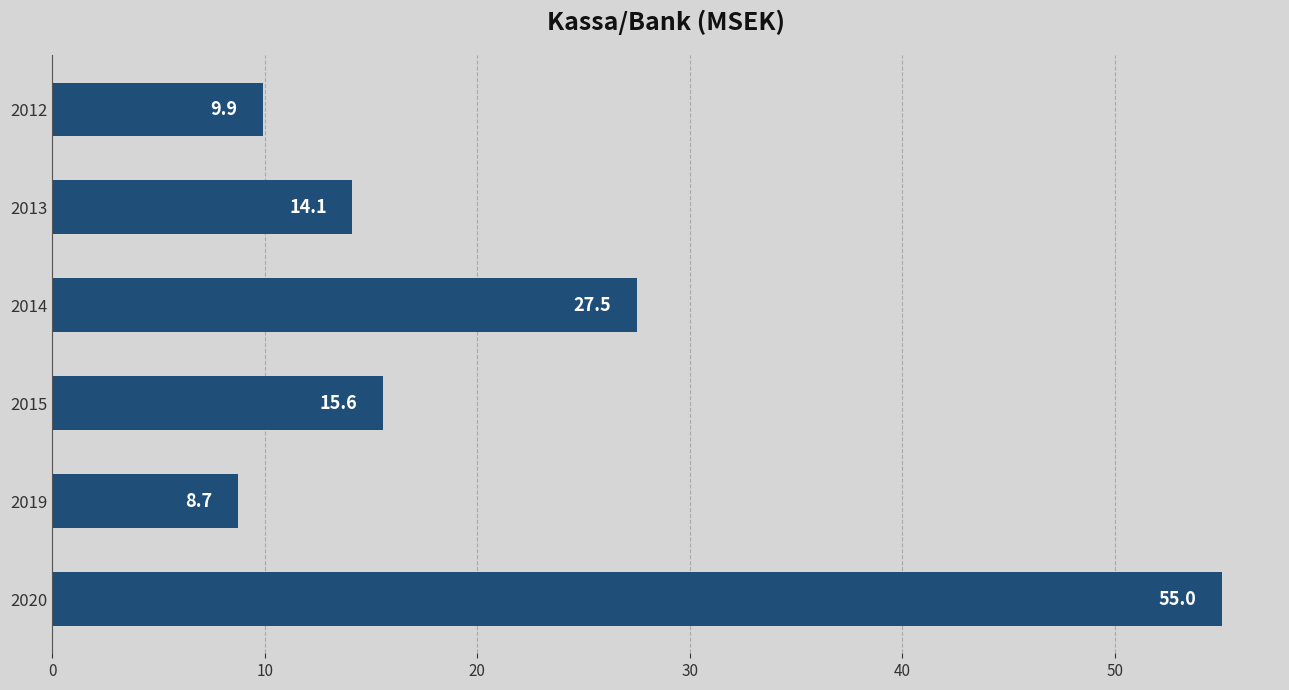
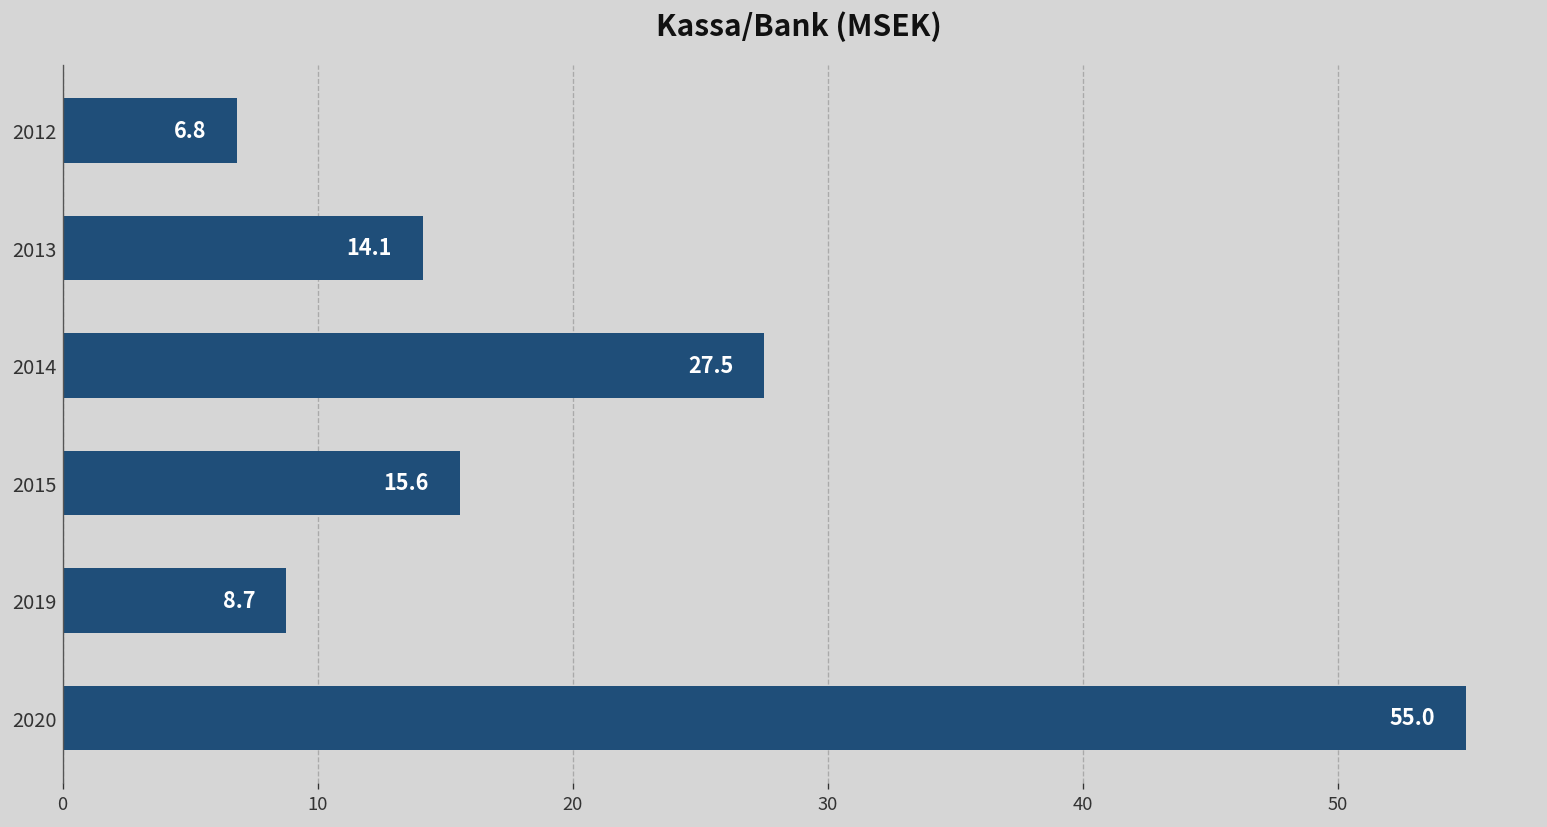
  {
-   "2012": 9.9,
+   "2012": 6.8,
    "2013": 14.1,
    "2014": 27.5,
    "2015": 15.6,
    "2019": 8.7,
    "2020": 55.0
  }
